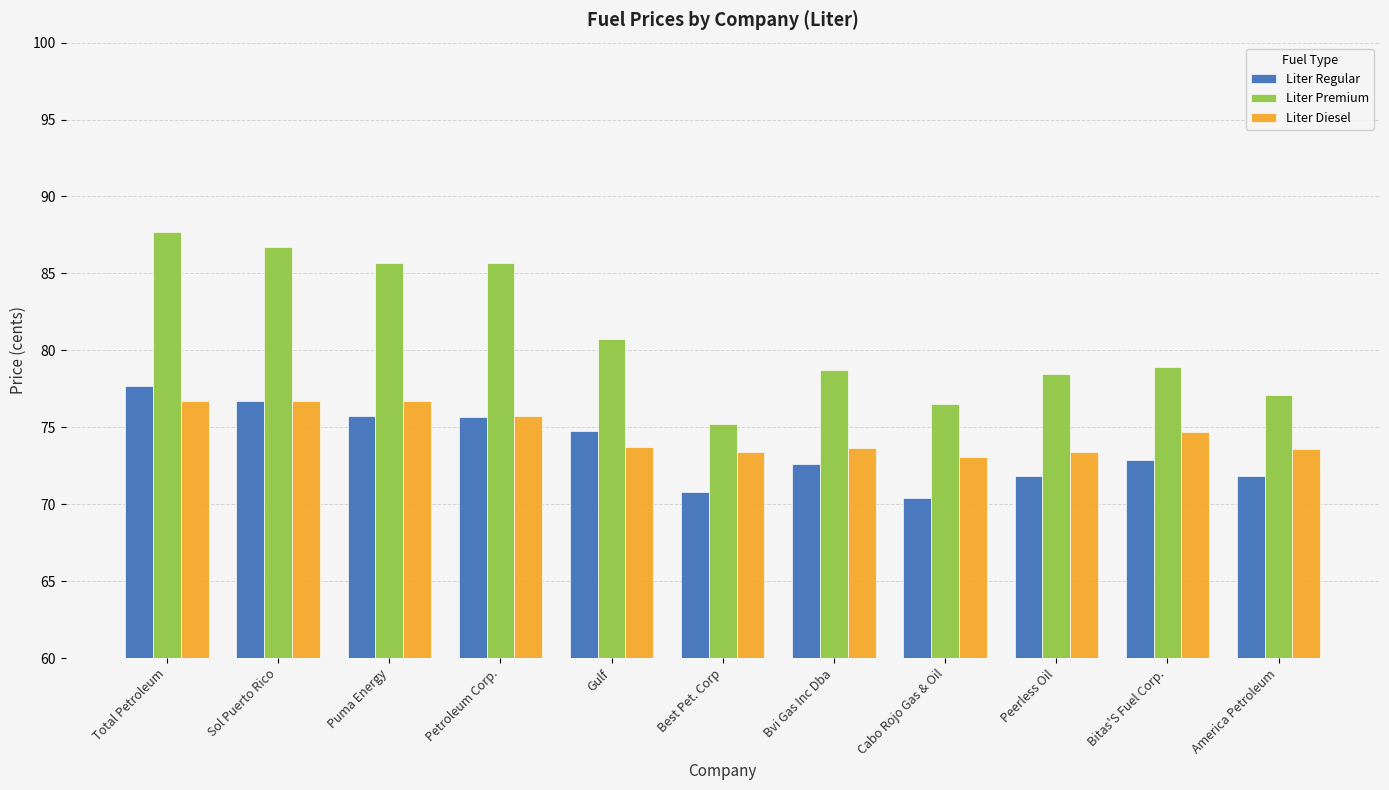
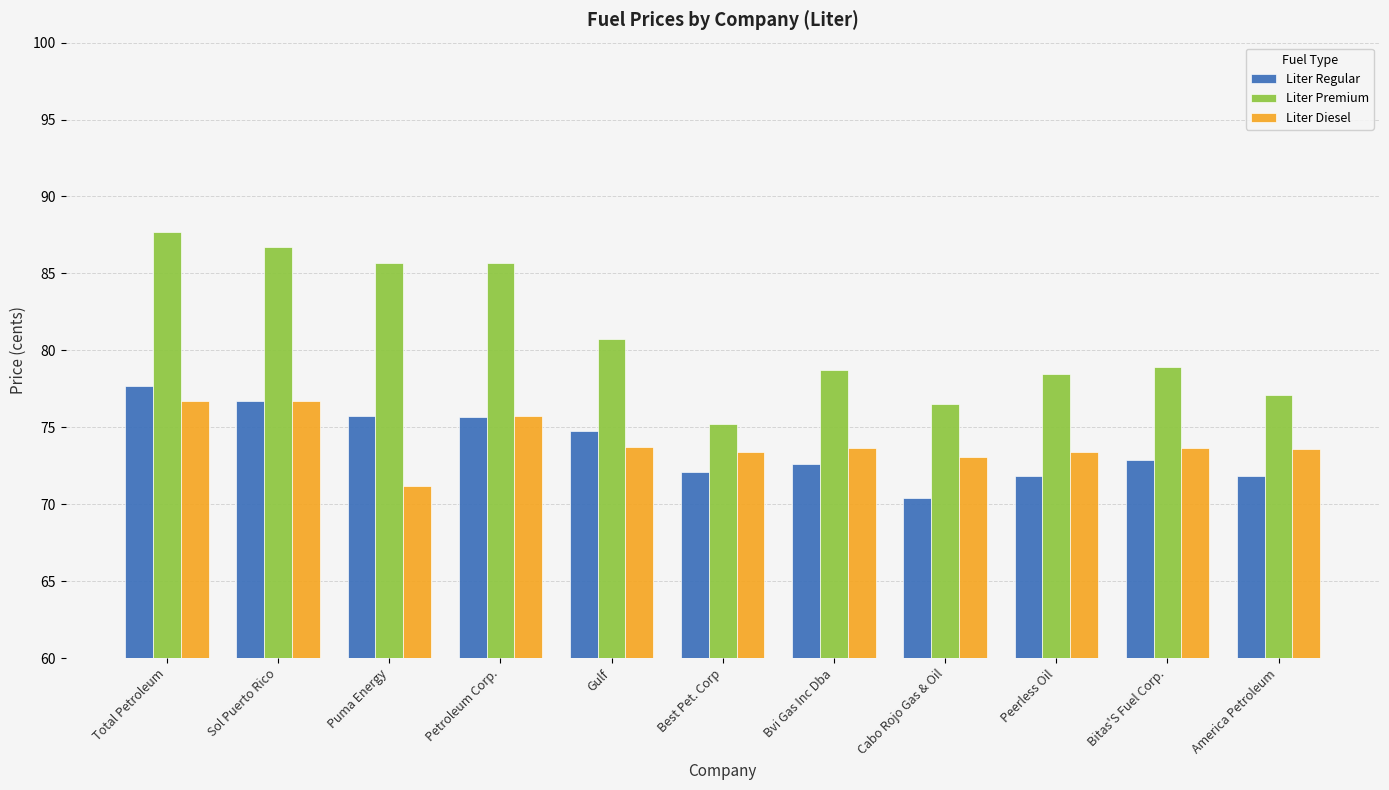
  {
    "Liter Regular": {
      "Total Petroleum": 77.7,
      "Sol Puerto Rico": 76.7,
      "Puma Energy": 75.7,
      "Petroleum Corp.": 75.7,
      "Gulf": 74.7,
-     "Best Pet. Corp": 70.8,
+     "Best Pet. Corp": 72.1,
      "Bvi Gas Inc Dba": 72.6,
      "Cabo Rojo Gas & Oil": 70.4,
      "Peerless Oil": 71.8,
      "Bitas'S Fuel Corp.": 72.9,
      "America Petroleum": 71.8
    },
    "Liter Premium": {
      "Total Petroleum": 87.7,
      "Sol Puerto Rico": 86.7,
      "Puma Energy": 85.7,
      "Petroleum Corp.": 85.7,
      "Gulf": 80.7,
      "Best Pet. Corp": 75.2,
      "Bvi Gas Inc Dba": 78.7,
      "Cabo Rojo Gas & Oil": 76.5,
      "Peerless Oil": 78.5,
      "Bitas'S Fuel Corp.": 78.9,
      "America Petroleum": 77.1
    },
    "Liter Diesel": {
      "Total Petroleum": 76.7,
      "Sol Puerto Rico": 76.7,
-     "Puma Energy": 76.7,
+     "Puma Energy": 71.2,
      "Petroleum Corp.": 75.7,
      "Gulf": 73.7,
      "Best Pet. Corp": 73.4,
      "Bvi Gas Inc Dba": 73.7,
      "Cabo Rojo Gas & Oil": 73.0,
      "Peerless Oil": 73.4,
-     "Bitas'S Fuel Corp.": 74.7,
+     "Bitas'S Fuel Corp.": 73.7,
      "America Petroleum": 73.6
    }
  }
